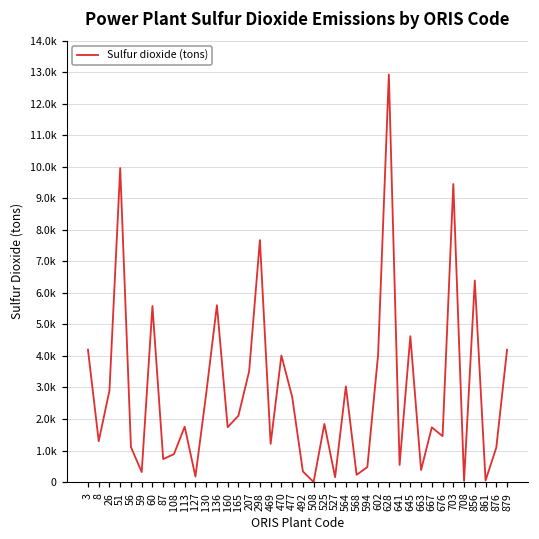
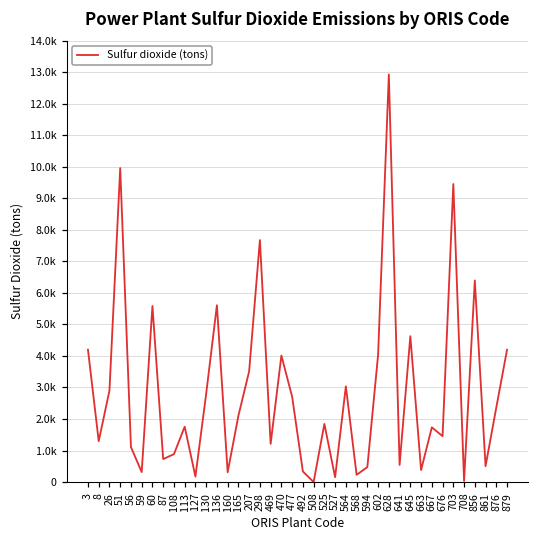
  {
    "3": 4200,
    "8": 1300,
    "26": 2900,
    "51": 10000,
    "56": 1100,
    "59": 300,
    "60": 5600,
    "87": 700,
    "108": 900,
    "113": 1800,
    "127": 200,
    "130": 2800,
    "136": 5600,
-   "160": 1700,
+   "160": 300,
    "165": 2100,
    "207": 3500,
    "298": 7700,
    "469": 1200,
    "470": 4000,
    "477": 2700,
    "492": 300,
    "508": 0,
    "525": 1800,
    "527": 200,
    "564": 3000,
    "568": 200,
    "594": 500,
    "602": 4000,
    "628": 12900,
    "641": 500,
    "645": 4600,
    "663": 400,
    "667": 1700,
    "676": 1500,
    "703": 9500,
    "708": 0,
    "856": 6400,
-   "861": 0,
-   "876": 1100,
+   "861": 500,
+   "876": 2400,
    "879": 4200
  }
